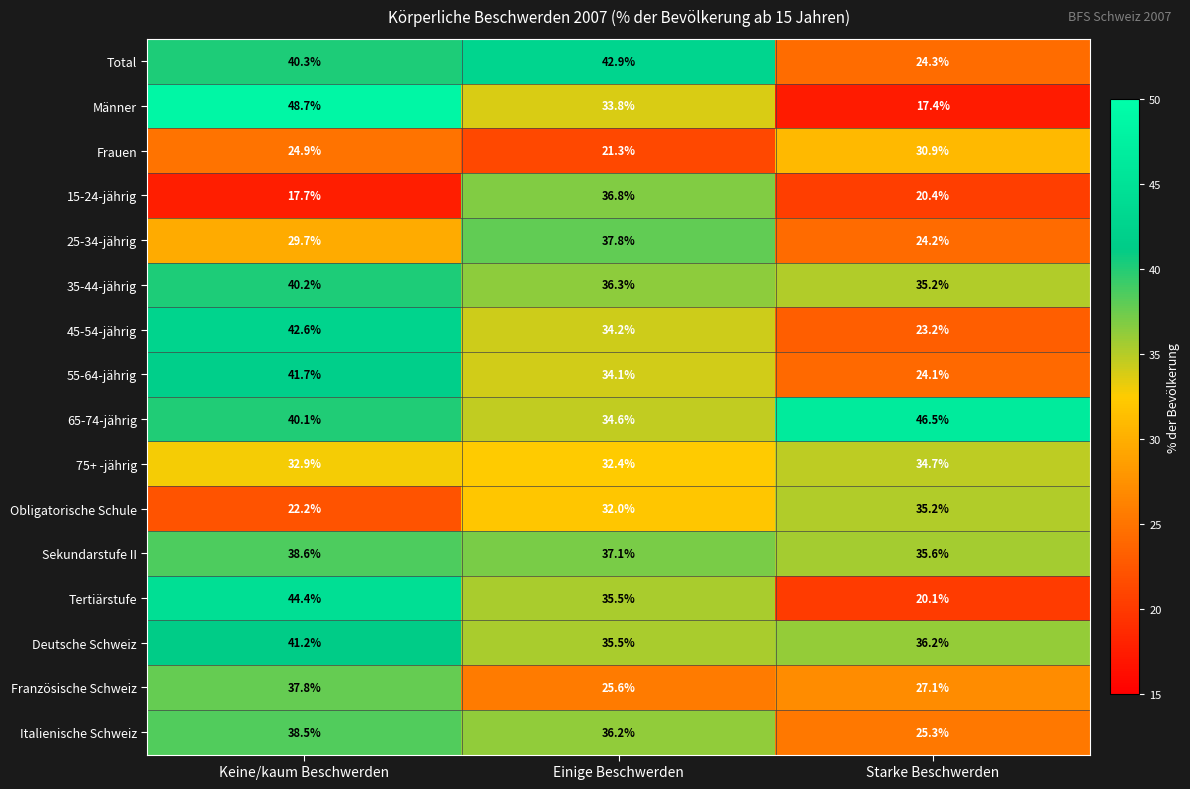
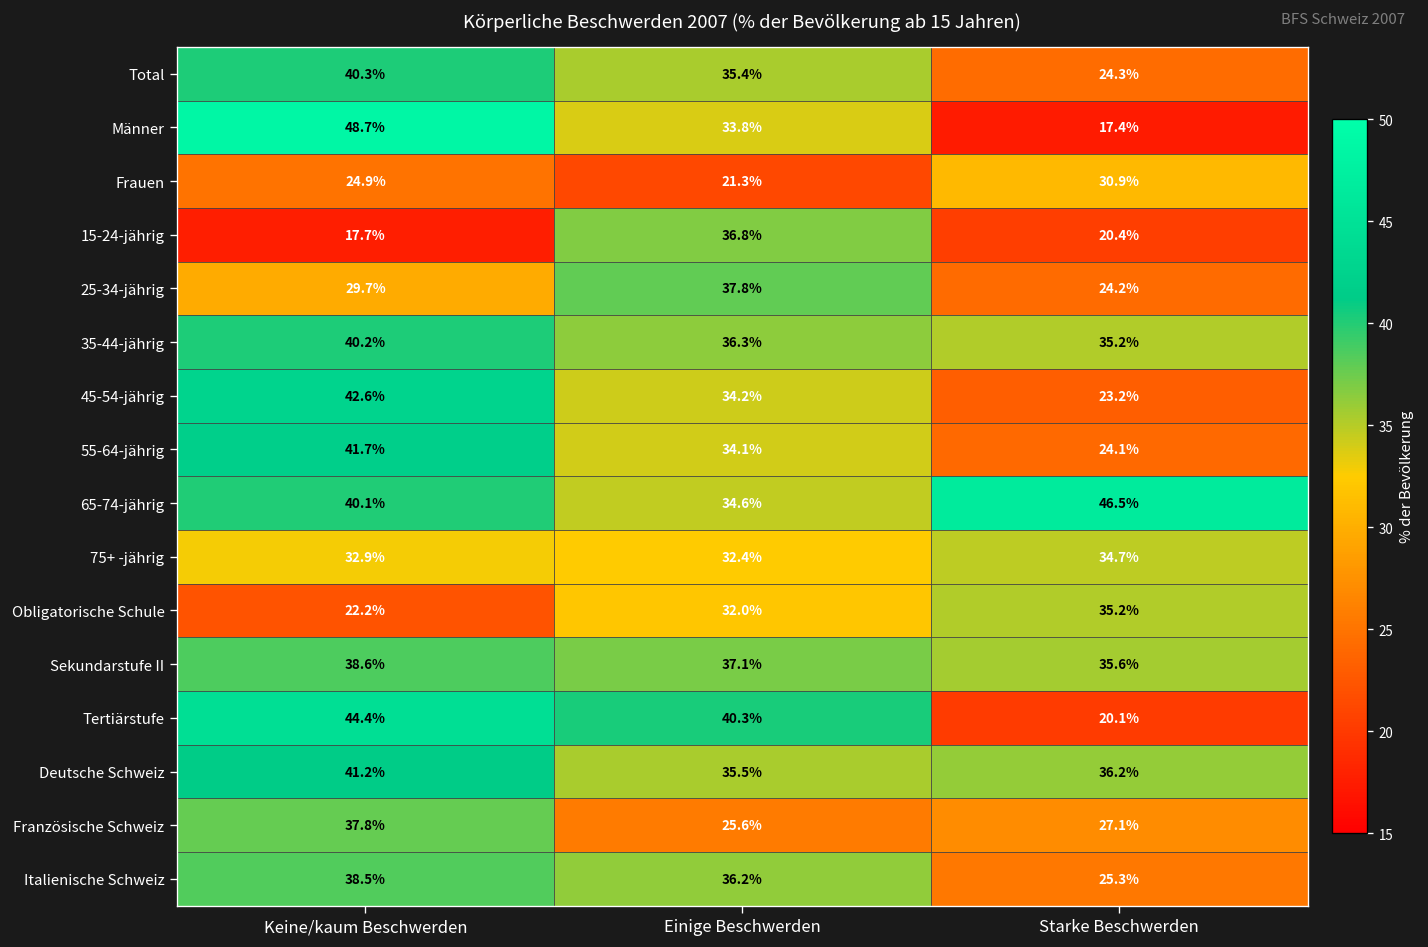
  {
    "Total": {
      "Keine/kaum Beschwerden": "40.3%",
-     "Einige Beschwerden": "42.9%",
+     "Einige Beschwerden": "35.4%",
      "Starke Beschwerden": "24.3%"
    },
    "Männer": {
      "Keine/kaum Beschwerden": "48.7%",
      "Einige Beschwerden": "33.8%",
      "Starke Beschwerden": "17.4%"
    },
    "Frauen": {
      "Keine/kaum Beschwerden": "24.9%",
      "Einige Beschwerden": "21.3%",
      "Starke Beschwerden": "30.9%"
    },
    "15-24-jährig": {
      "Keine/kaum Beschwerden": "17.7%",
      "Einige Beschwerden": "36.8%",
      "Starke Beschwerden": "20.4%"
    },
    "25-34-jährig": {
      "Keine/kaum Beschwerden": "29.7%",
      "Einige Beschwerden": "37.8%",
      "Starke Beschwerden": "24.2%"
    },
    "35-44-jährig": {
      "Keine/kaum Beschwerden": "40.2%",
      "Einige Beschwerden": "36.3%",
      "Starke Beschwerden": "35.2%"
    },
    "45-54-jährig": {
      "Keine/kaum Beschwerden": "42.6%",
      "Einige Beschwerden": "34.2%",
      "Starke Beschwerden": "23.2%"
    },
    "55-64-jährig": {
      "Keine/kaum Beschwerden": "41.7%",
      "Einige Beschwerden": "34.1%",
      "Starke Beschwerden": "24.1%"
    },
    "65-74-jährig": {
      "Keine/kaum Beschwerden": "40.1%",
      "Einige Beschwerden": "34.6%",
      "Starke Beschwerden": "46.5%"
    },
    "75+ -jährig": {
      "Keine/kaum Beschwerden": "32.9%",
      "Einige Beschwerden": "32.4%",
      "Starke Beschwerden": "34.7%"
    },
    "Obligatorische Schule": {
      "Keine/kaum Beschwerden": "22.2%",
      "Einige Beschwerden": "32.0%",
      "Starke Beschwerden": "35.2%"
    },
    "Sekundarstufe II": {
      "Keine/kaum Beschwerden": "38.6%",
      "Einige Beschwerden": "37.1%",
      "Starke Beschwerden": "35.6%"
    },
    "Tertiärstufe": {
      "Keine/kaum Beschwerden": "44.4%",
-     "Einige Beschwerden": "35.5%",
+     "Einige Beschwerden": "40.3%",
      "Starke Beschwerden": "20.1%"
    },
    "Deutsche Schweiz": {
      "Keine/kaum Beschwerden": "41.2%",
      "Einige Beschwerden": "35.5%",
      "Starke Beschwerden": "36.2%"
    },
    "Französische Schweiz": {
      "Keine/kaum Beschwerden": "37.8%",
      "Einige Beschwerden": "25.6%",
      "Starke Beschwerden": "27.1%"
    },
    "Italienische Schweiz": {
      "Keine/kaum Beschwerden": "38.5%",
      "Einige Beschwerden": "36.2%",
      "Starke Beschwerden": "25.3%"
    }
  }
